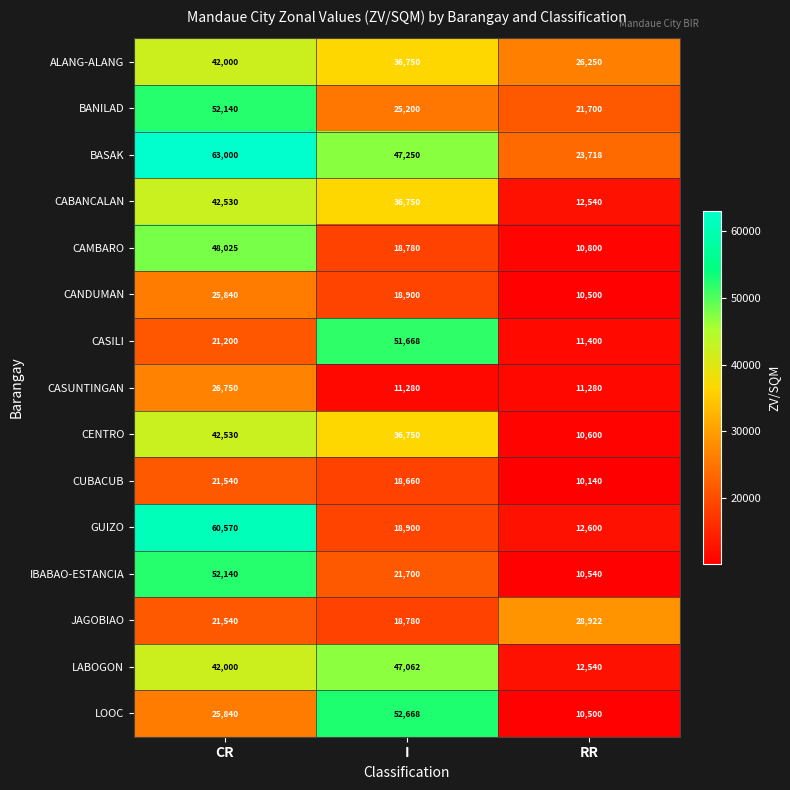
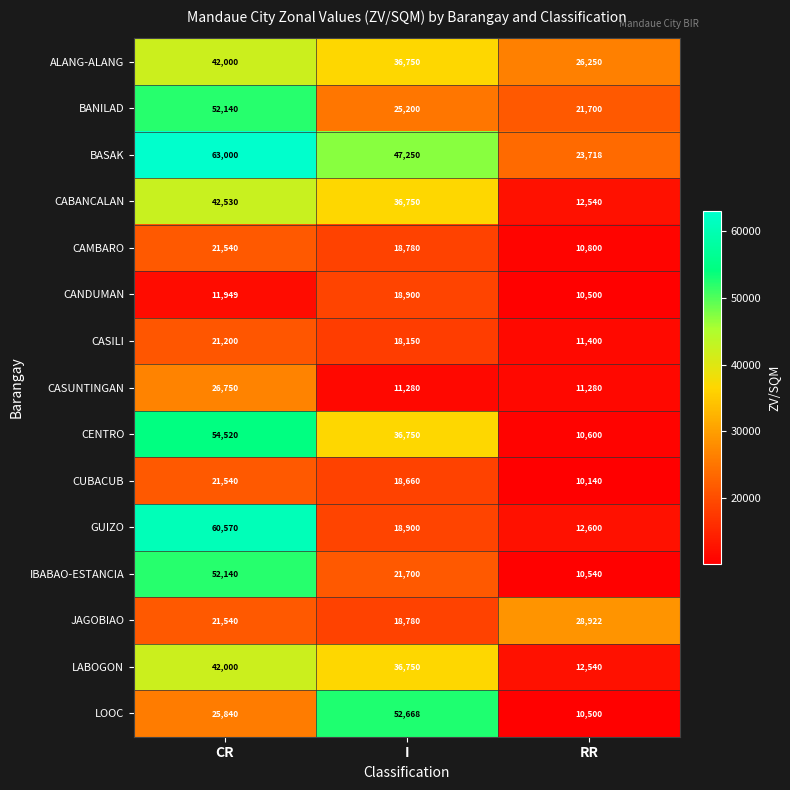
  {
    "ALANG-ALANG": {
      "CR": "42,000",
      "I": "36,750",
      "RR": "26,250"
    },
    "BANILAD": {
      "CR": "52,140",
      "I": "25,200",
      "RR": "21,700"
    },
    "BASAK": {
      "CR": "63,000",
      "I": "47,250",
      "RR": "23,718"
    },
    "CABANCALAN": {
      "CR": "42,530",
      "I": "36,750",
      "RR": "12,540"
    },
    "CAMBARO": {
-     "CR": "48,025",
+     "CR": "21,540",
      "I": "18,780",
      "RR": "10,800"
    },
    "CANDUMAN": {
-     "CR": "25,840",
+     "CR": "11,949",
      "I": "18,900",
      "RR": "10,500"
    },
    "CASILI": {
      "CR": "21,200",
-     "I": "51,668",
+     "I": "18,150",
      "RR": "11,400"
    },
    "CASUNTINGAN": {
      "CR": "26,750",
      "I": "11,280",
      "RR": "11,280"
    },
    "CENTRO": {
-     "CR": "42,530",
+     "CR": "54,520",
      "I": "36,750",
      "RR": "10,600"
    },
    "CUBACUB": {
      "CR": "21,540",
      "I": "18,660",
      "RR": "10,140"
    },
    "GUIZO": {
      "CR": "60,570",
      "I": "18,900",
      "RR": "12,600"
    },
    "IBABAO-ESTANCIA": {
      "CR": "52,140",
      "I": "21,700",
      "RR": "10,540"
    },
    "JAGOBIAO": {
      "CR": "21,540",
      "I": "18,780",
      "RR": "28,922"
    },
    "LABOGON": {
      "CR": "42,000",
-     "I": "47,062",
+     "I": "36,750",
      "RR": "12,540"
    },
    "LOOC": {
      "CR": "25,840",
      "I": "52,668",
      "RR": "10,500"
    }
  }
